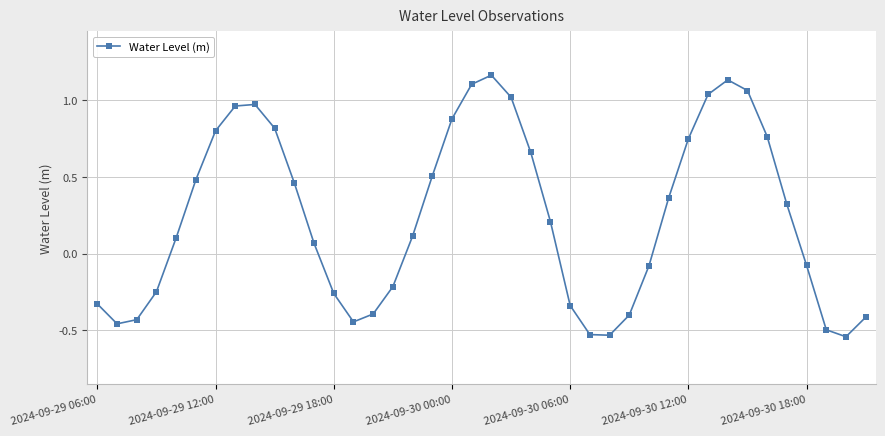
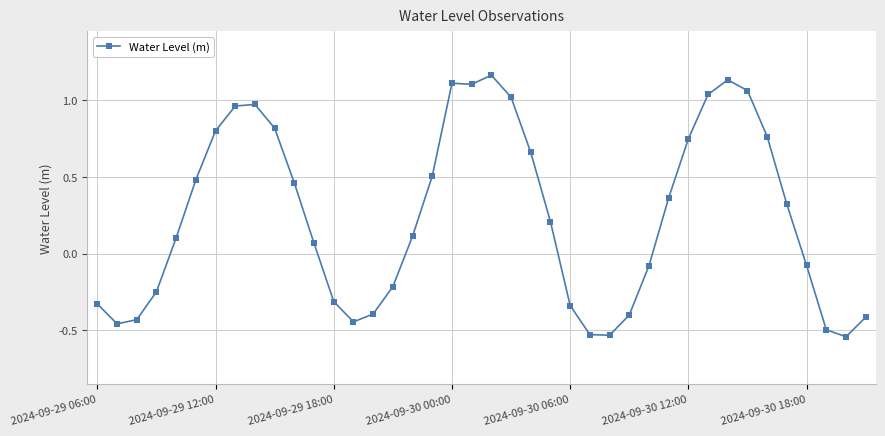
  {
    "2024-09-29 06:00": -0.33,
    "2024-09-29 12:00": 0.80,
-   "2024-09-29 18:00": -0.26,
-   "2024-09-30 00:00": 0.88,
+   "2024-09-29 18:00": -0.31,
+   "2024-09-30 00:00": 1.11,
    "2024-09-30 06:00": -0.34,
    "2024-09-30 12:00": 0.75,
    "2024-09-30 18:00": -0.08
  }
